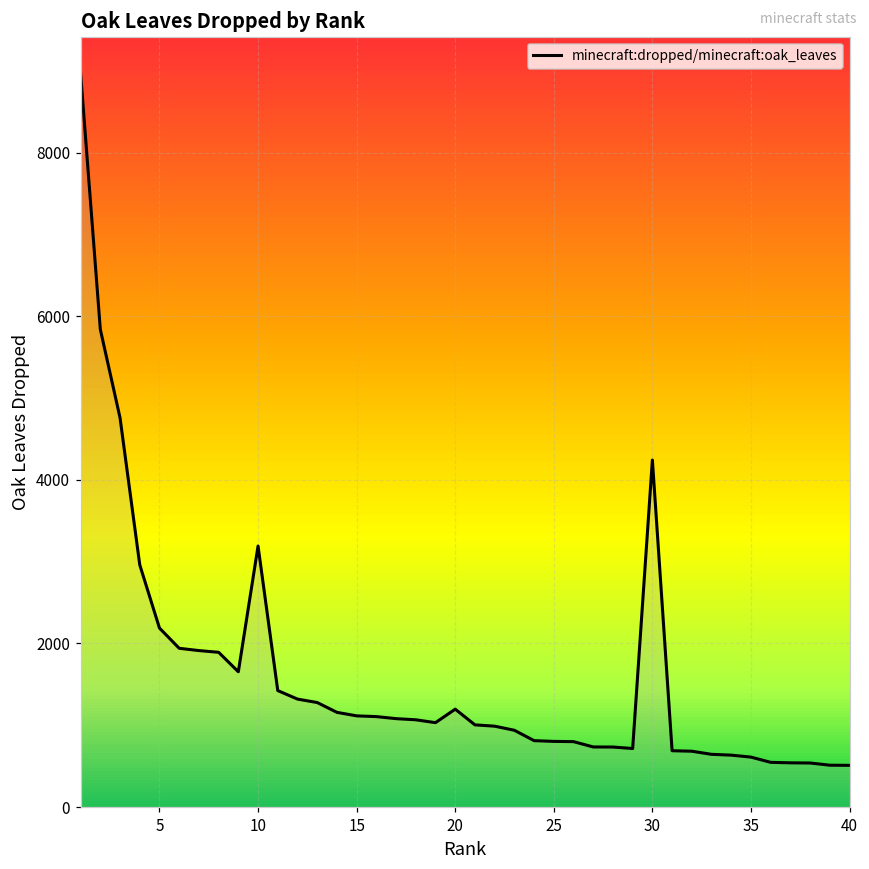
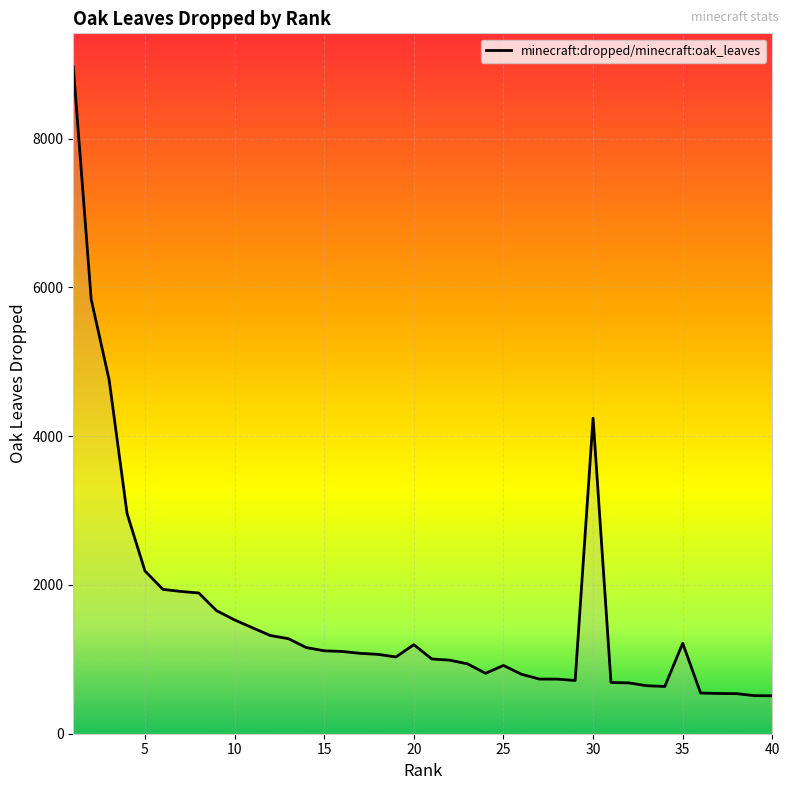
  {
    "5": 2200,
-   "10": 3200,
+   "10": 1500,
    "15": 1100,
    "20": 1200,
-   "25": 800,
+   "25": 900,
    "30": 4200,
-   "35": 600,
+   "35": 1200,
    "40": 500
  }
